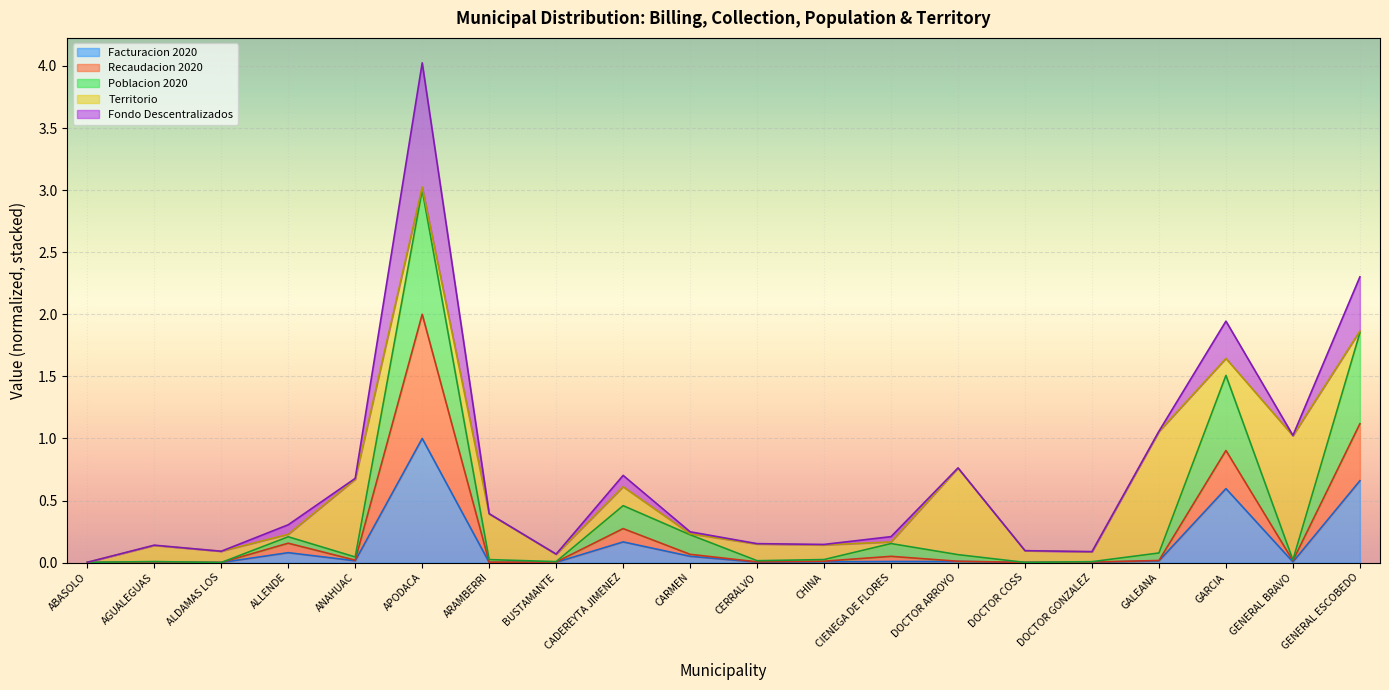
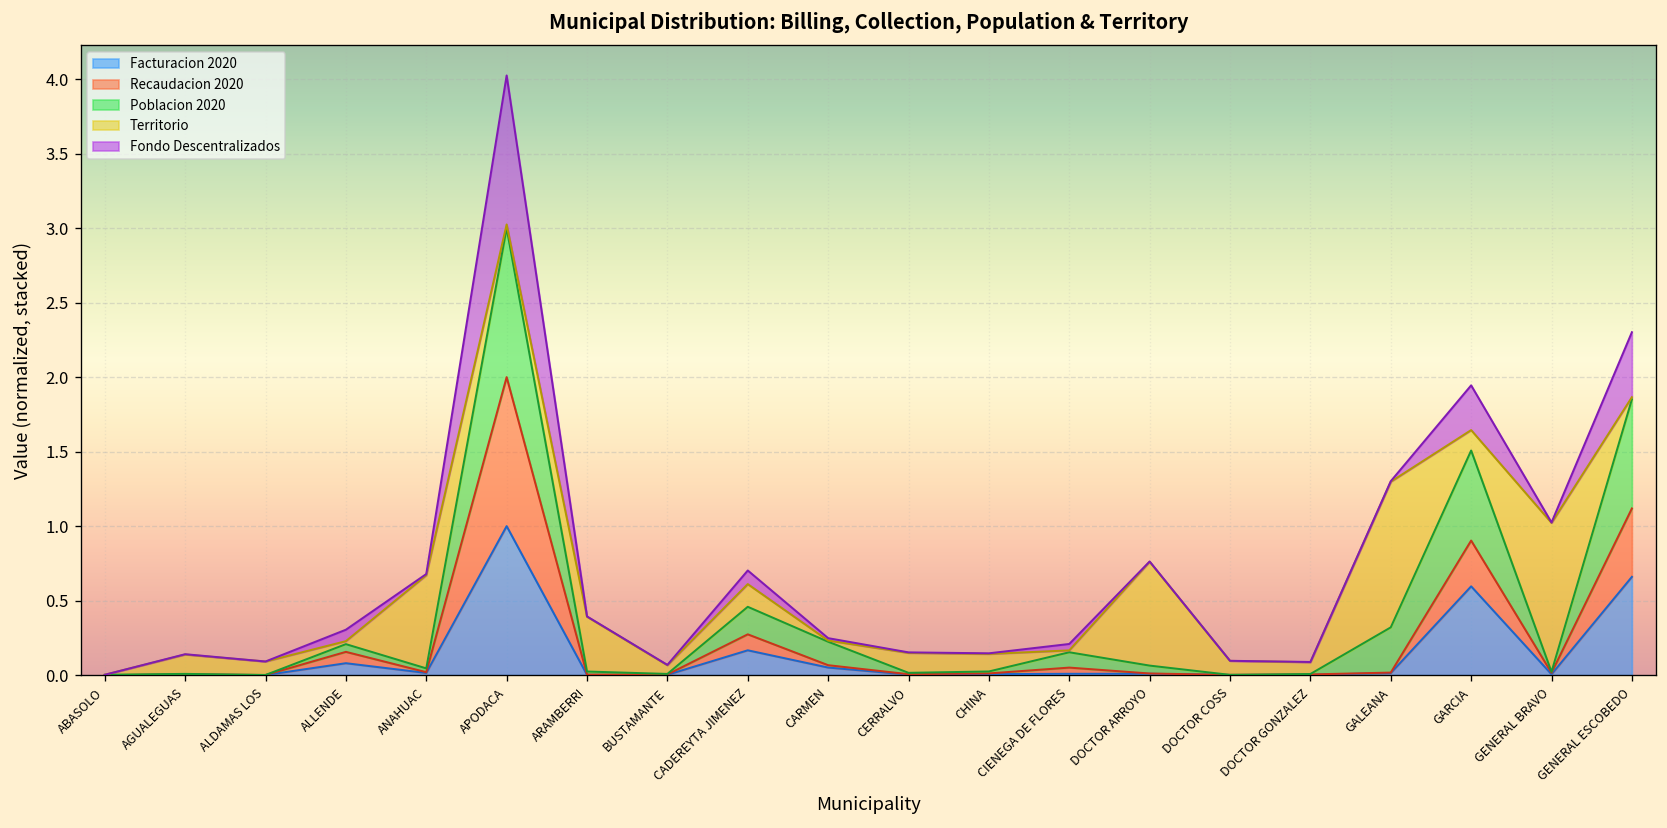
  {
    "Facturacion 2020": {
      "ALLENDE": 0.08,
      "APODACA": 1.00,
      "CADEREYTA JIMENEZ": 0.17,
      "CIENEGA DE FLORES": 0.01,
      "GARCIA": 0.60,
      "GENERAL ESCOBEDO": 0.66
    },
    "Recaudacion 2020": {
      "ALLENDE": 0.08,
      "APODACA": 1.00,
      "CADEREYTA JIMENEZ": 0.11,
      "CIENEGA DE FLORES": 0.04,
      "GARCIA": 0.31,
      "GENERAL ESCOBEDO": 0.46
    },
    "Poblacion 2020": {
      "ANAHUAC": 0.03,
      "APODACA": 1.00,
      "ARAMBERRI": 0.02,
      "CADEREYTA JIMENEZ": 0.18,
      "DOCTOR ARROYO": 0.05,
-     "GALEANA": 0.06,
+     "GALEANA": 0.30,
      "GARCIA": 0.60
    },
    "Territorio": {
      "APODACA": 0.02,
      "CADEREYTA JIMENEZ": 0.15,
      "GARCIA": 0.14
    },
    "Fondo Descentralizados": {
      "ALLENDE": 0.08,
      "APODACA": 1.00,
      "CADEREYTA JIMENEZ": 0.09,
      "CIENEGA DE FLORES": 0.04,
      "GARCIA": 0.30,
      "GENERAL ESCOBEDO": 0.44
    }
  }
